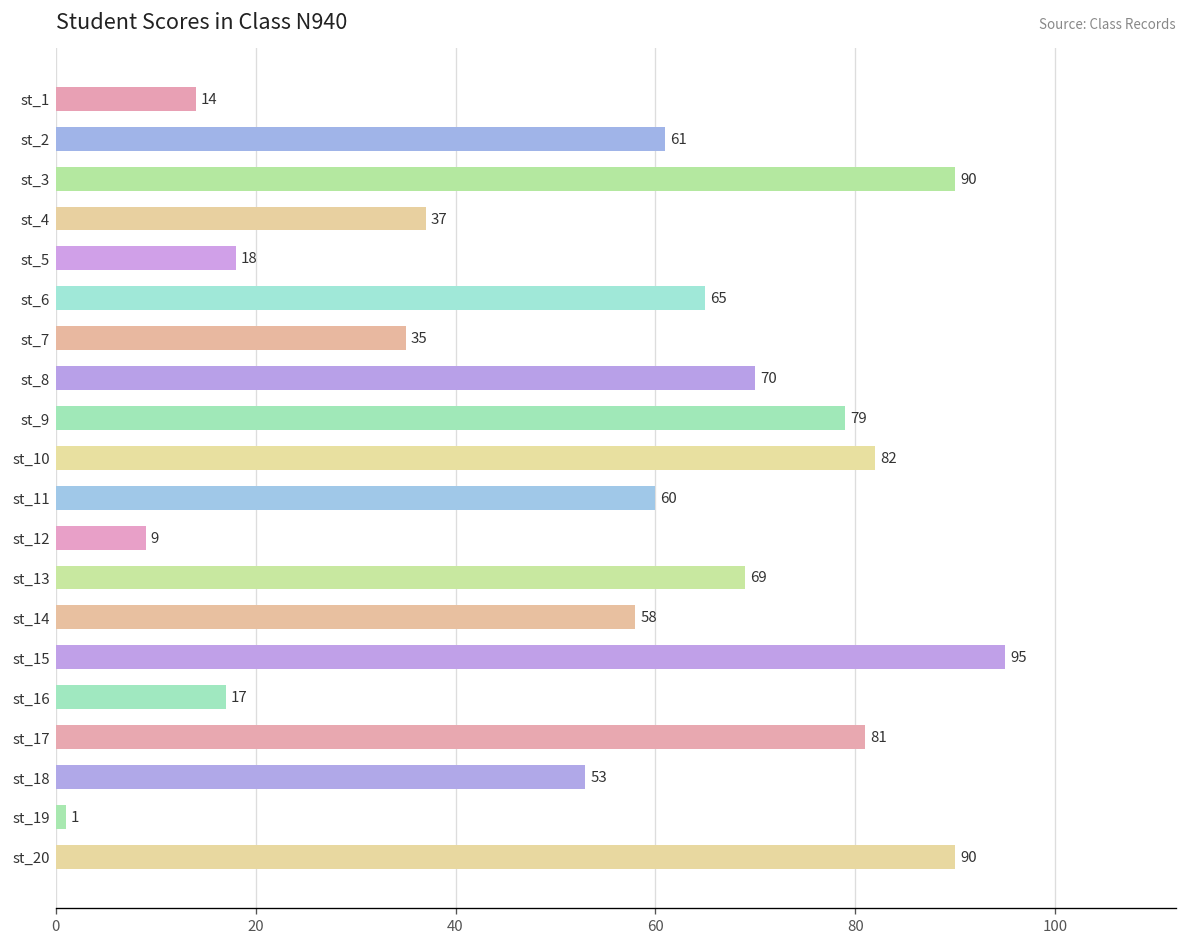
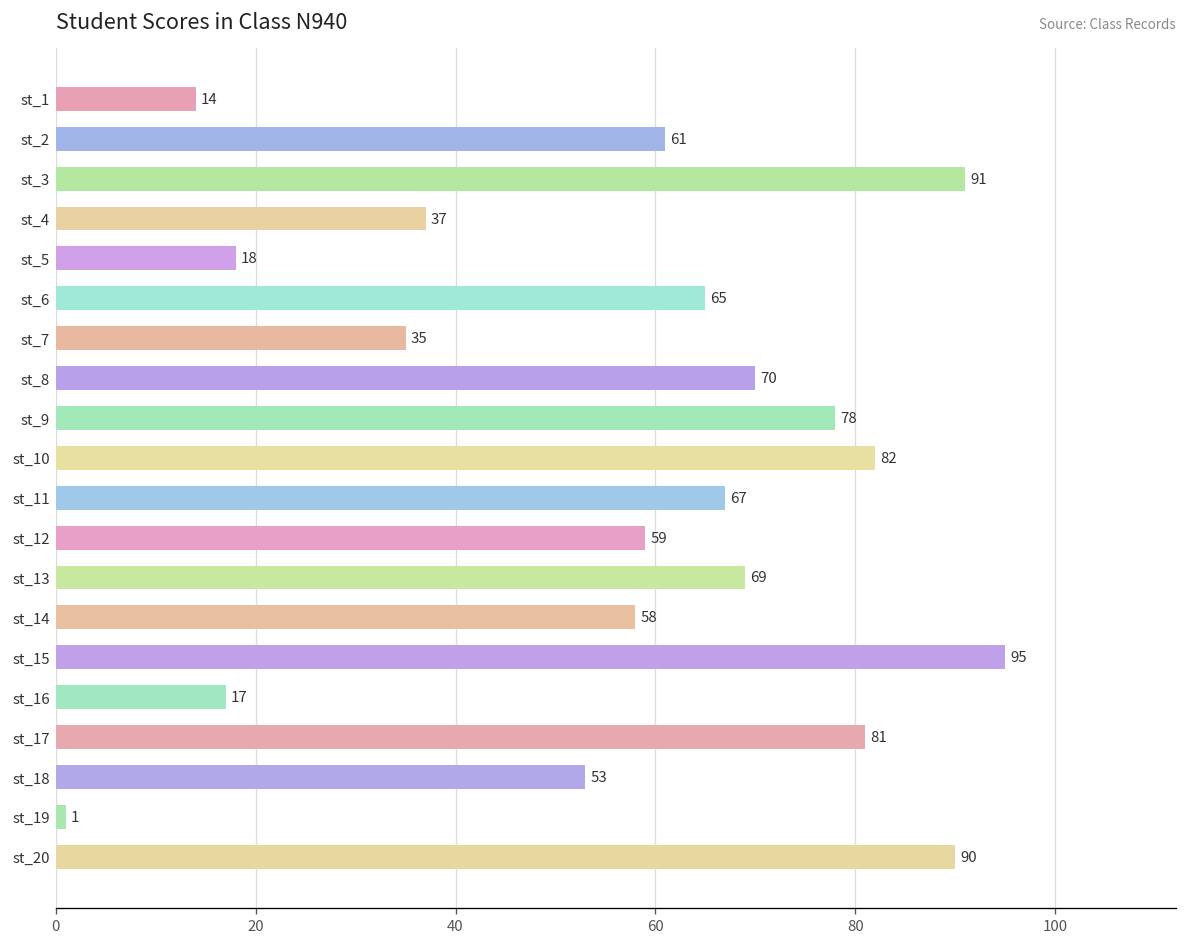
  {
    "st_1": 14,
    "st_2": 61,
-   "st_3": 90,
+   "st_3": 91,
    "st_4": 37,
    "st_5": 18,
    "st_6": 65,
    "st_7": 35,
    "st_8": 70,
-   "st_9": 79,
+   "st_9": 78,
    "st_10": 82,
-   "st_11": 60,
-   "st_12": 9,
+   "st_11": 67,
+   "st_12": 59,
    "st_13": 69,
    "st_14": 58,
    "st_15": 95,
    "st_16": 17,
    "st_17": 81,
    "st_18": 53,
    "st_19": 1,
    "st_20": 90
  }
